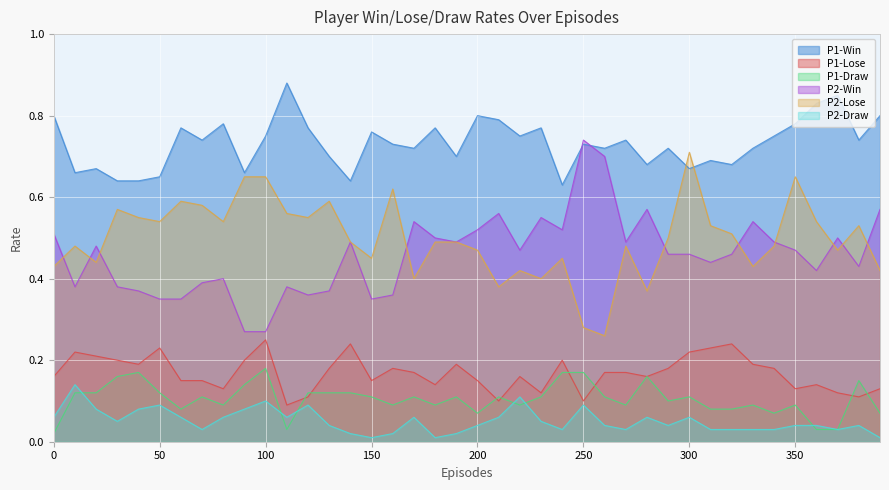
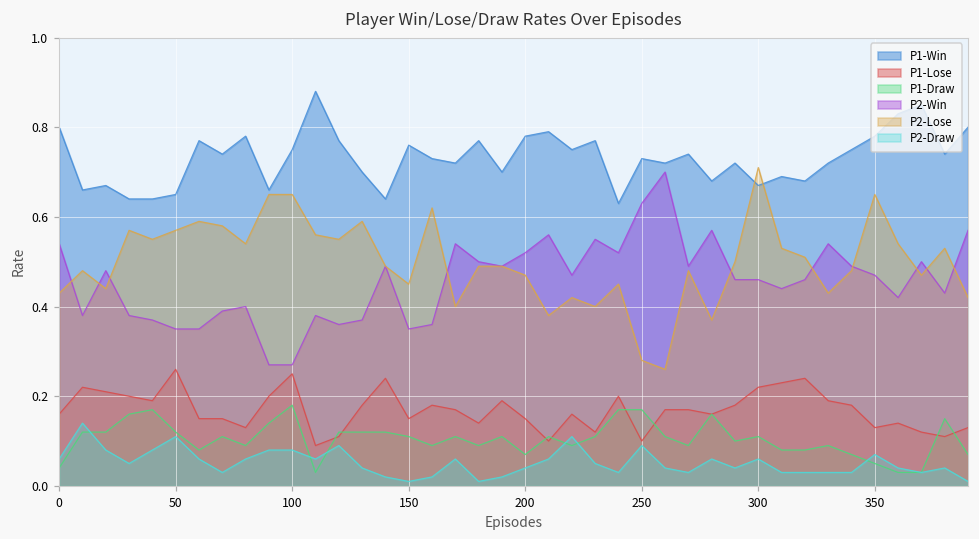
  {
    "P1-Win": {
      "0": 0.80,
      "50": 0.65,
      "100": 0.75,
      "150": 0.76,
-     "200": 0.80,
+     "200": 0.78,
      "250": 0.73,
      "300": 0.67
    },
    "P1-Lose": {
      "0": 0.16,
-     "50": 0.23,
+     "50": 0.26,
      "100": 0.25,
      "150": 0.15,
      "200": 0.15,
      "250": 0.10,
      "300": 0.22,
      "350": 0.13
    },
    "P1-Draw": {
-     "0": 0.02,
+     "0": 0.04,
      "50": 0.12,
      "100": 0.18,
      "150": 0.11,
      "200": 0.07,
      "250": 0.17,
      "300": 0.11,
-     "350": 0.09
+     "350": 0.05
    },
    "P2-Win": {
-     "0": 0.51,
+     "0": 0.54,
      "50": 0.35,
      "100": 0.27,
      "150": 0.35,
      "200": 0.52,
-     "250": 0.74,
+     "250": 0.63,
      "300": 0.46,
      "350": 0.47
    },
    "P2-Lose": {
      "0": 0.43,
-     "50": 0.54,
+     "50": 0.57,
      "100": 0.65,
      "150": 0.45,
      "200": 0.47,
      "250": 0.28,
      "300": 0.71,
      "350": 0.65
    },
    "P2-Draw": {
      "0": 0.06,
-     "50": 0.09,
-     "100": 0.10,
+     "50": 0.11,
+     "100": 0.08,
      "150": 0.01,
      "200": 0.04,
      "250": 0.09,
      "300": 0.06,
-     "350": 0.04
+     "350": 0.07
    }
  }
